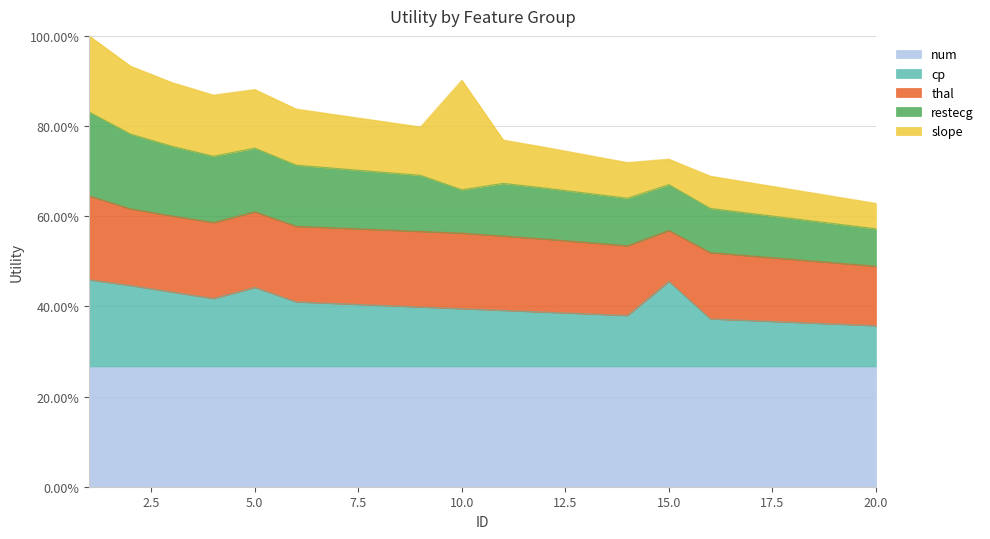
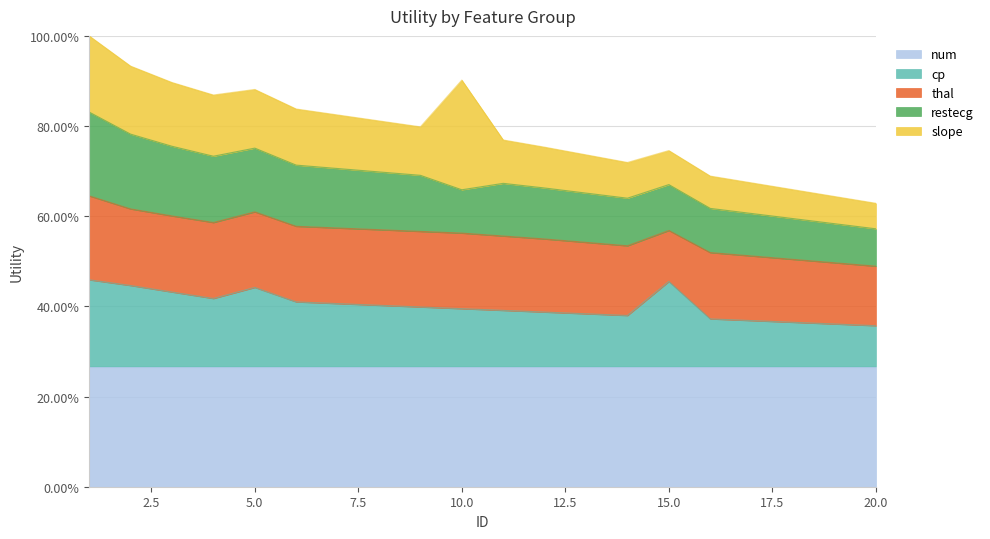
  {
    "num": {
      "5.0": "27%",
      "10.0": "27%",
      "15.0": "27%",
      "20.0": "27%"
    },
    "cp": {
      "5.0": "18%",
      "10.0": "13%",
      "15.0": "19%",
      "20.0": "9%"
    },
    "thal": {
      "5.0": "17%",
      "10.0": "17%",
      "15.0": "11%",
      "20.0": "13%"
    },
    "restecg": {
      "5.0": "14%",
      "10.0": "10%",
      "15.0": "10%",
      "20.0": "8%"
    },
    "slope": {
      "5.0": "13%",
      "10.0": "24%",
-     "15.0": "6%",
+     "15.0": "8%",
      "20.0": "6%"
    }
  }
